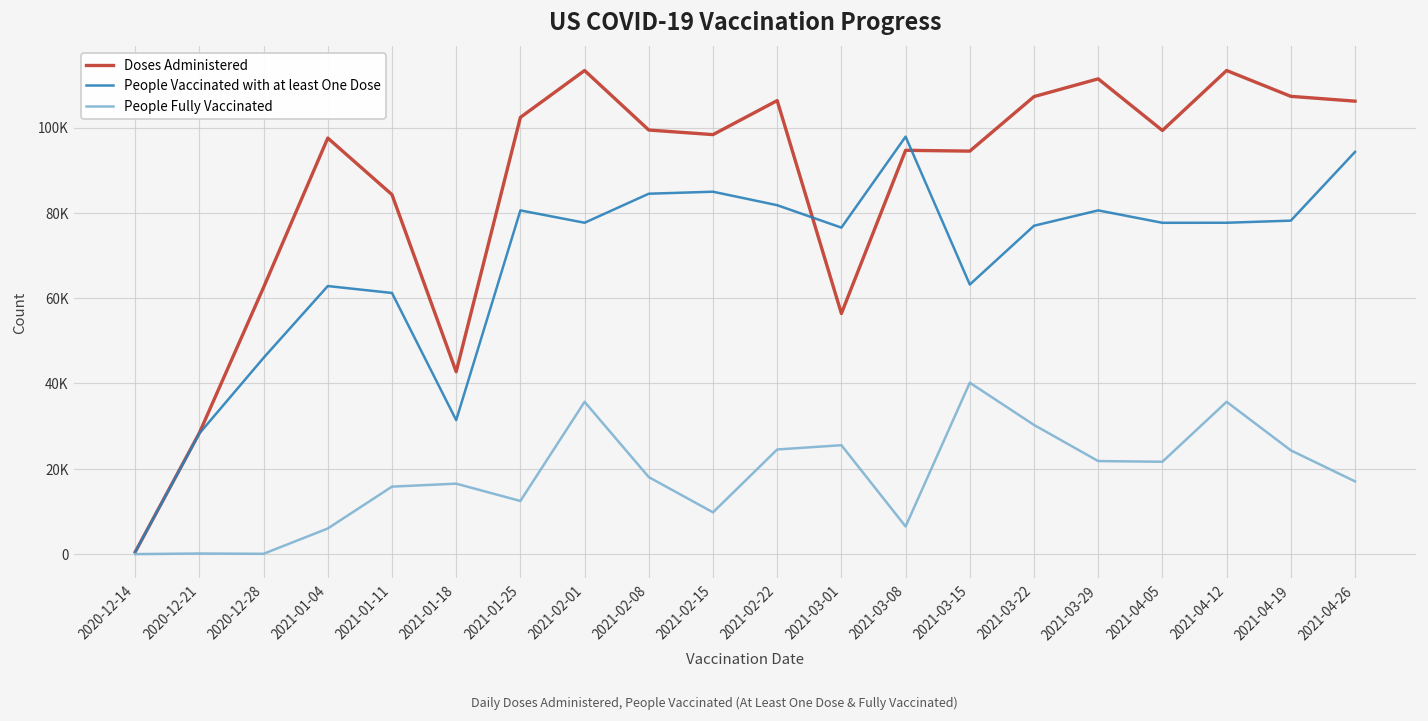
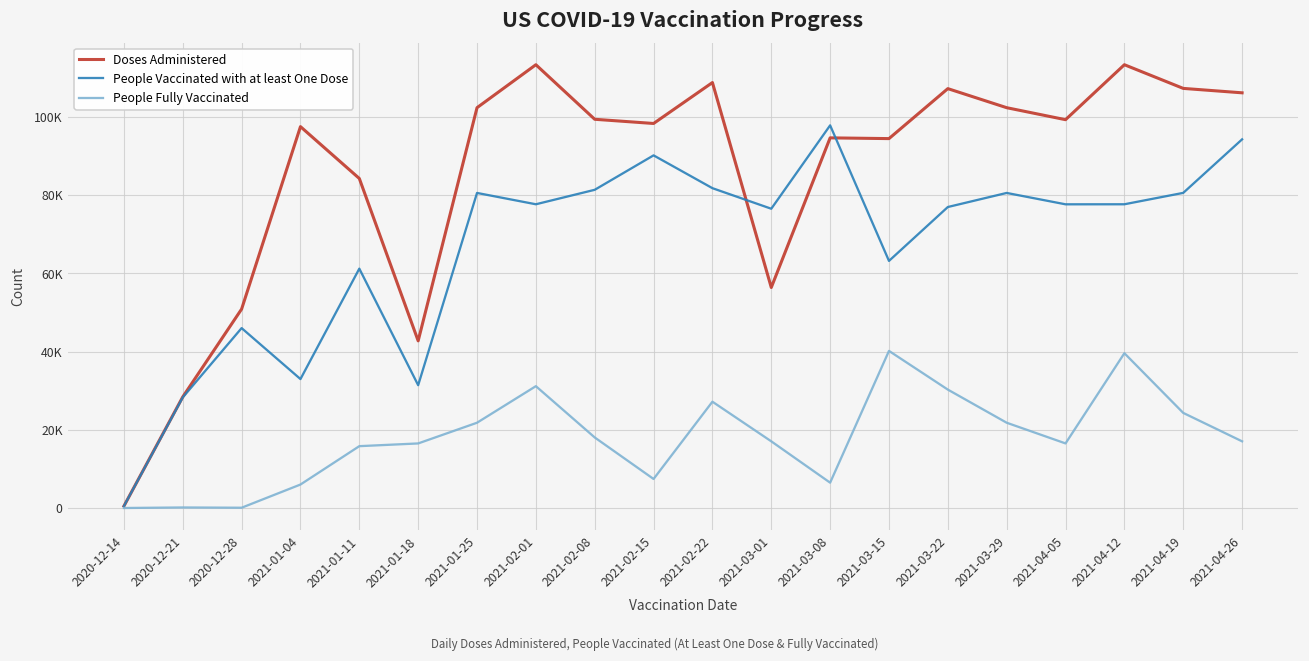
  {
    "Doses Administered": {
-     "2020-12-28": 63000,
+     "2020-12-28": 51000,
      "2021-01-04": 98000,
      "2021-01-11": 84000,
      "2021-01-18": 43000,
      "2021-01-25": 102000,
      "2021-02-01": 113000,
      "2021-02-08": 99000,
      "2021-02-15": 98000,
-     "2021-02-22": 106000,
+     "2021-02-22": 109000,
      "2021-03-01": 56000,
      "2021-03-08": 95000,
      "2021-03-15": 94000,
      "2021-03-22": 107000,
-     "2021-03-29": 111000,
+     "2021-03-29": 102000,
      "2021-04-05": 99000,
      "2021-04-12": 113000,
      "2021-04-19": 107000,
      "2021-04-26": 106000
    },
    "People Vaccinated with at least One Dose": {
      "2020-12-28": 46000,
-     "2021-01-04": 63000,
+     "2021-01-04": 33000,
      "2021-01-11": 61000,
      "2021-01-18": 31000,
      "2021-01-25": 81000,
      "2021-02-01": 78000,
-     "2021-02-08": 84000,
-     "2021-02-15": 85000,
+     "2021-02-08": 81000,
+     "2021-02-15": 90000,
      "2021-02-22": 82000,
      "2021-03-01": 77000,
      "2021-03-08": 98000,
      "2021-03-15": 63000,
      "2021-03-22": 77000,
      "2021-03-29": 81000,
      "2021-04-05": 78000,
      "2021-04-12": 78000,
-     "2021-04-19": 78000,
+     "2021-04-19": 81000,
      "2021-04-26": 94000
    },
    "People Fully Vaccinated": {
      "2020-12-21": 0,
      "2020-12-28": 0,
      "2021-01-04": 6000,
      "2021-01-11": 16000,
      "2021-01-18": 17000,
-     "2021-01-25": 12000,
-     "2021-02-01": 36000,
+     "2021-01-25": 22000,
+     "2021-02-01": 31000,
      "2021-02-08": 18000,
-     "2021-02-15": 10000,
-     "2021-02-22": 25000,
-     "2021-03-01": 26000,
+     "2021-02-15": 7000,
+     "2021-02-22": 27000,
+     "2021-03-01": 17000,
      "2021-03-08": 6000,
      "2021-03-15": 40000,
      "2021-03-22": 30000,
      "2021-03-29": 22000,
-     "2021-04-05": 22000,
-     "2021-04-12": 36000,
+     "2021-04-05": 17000,
+     "2021-04-12": 40000,
      "2021-04-19": 24000,
      "2021-04-26": 17000
    }
  }
